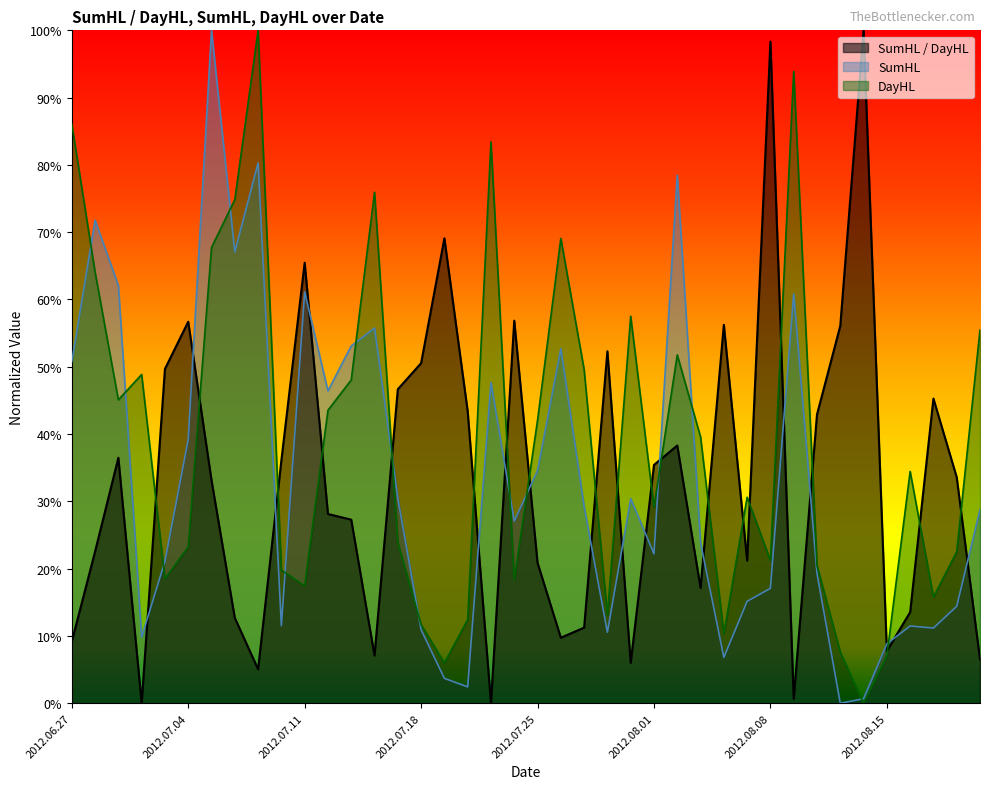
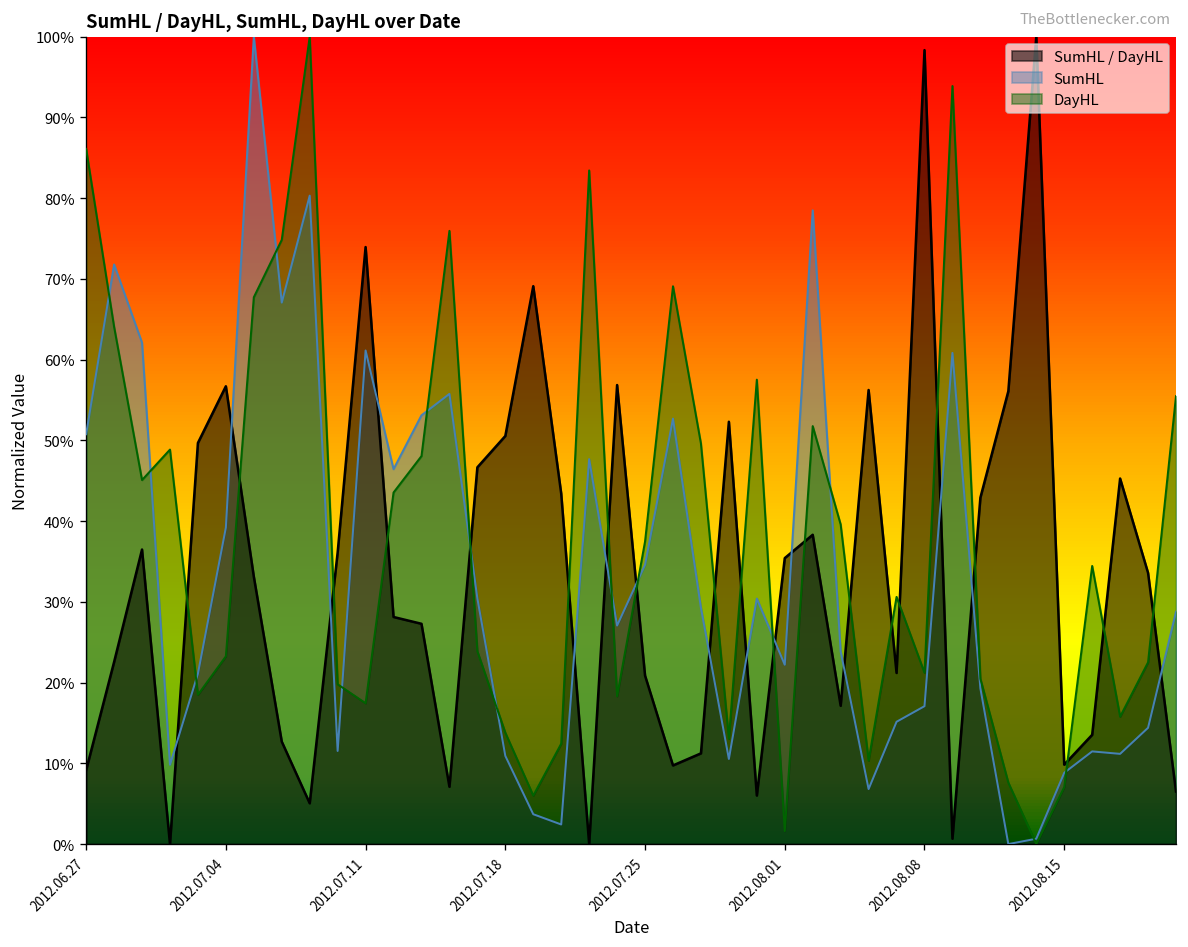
  {
    "SumHL / DayHL": {
      "2012.06.27": "9%",
      "2012.07.04": "57%",
-     "2012.07.11": "65%",
+     "2012.07.11": "74%",
      "2012.07.18": "51%",
      "2012.07.25": "21%",
      "2012.08.01": "35%",
      "2012.08.08": "98%",
-     "2012.08.15": "8%"
+     "2012.08.15": "10%"
    },
    "SumHL": {
      "2012.06.27": "51%",
      "2012.07.04": "39%",
      "2012.07.11": "61%",
      "2012.07.18": "11%",
      "2012.07.25": "35%",
      "2012.08.01": "22%",
      "2012.08.08": "17%",
      "2012.08.15": "9%"
    },
    "DayHL": {
      "2012.06.27": "86%",
      "2012.07.04": "23%",
      "2012.07.11": "17%",
-     "2012.07.18": "12%",
-     "2012.07.25": "42%",
-     "2012.08.01": "29%",
+     "2012.07.18": "14%",
+     "2012.07.25": "37%",
+     "2012.08.01": "2%",
      "2012.08.08": "21%",
      "2012.08.15": "7%"
    }
  }
